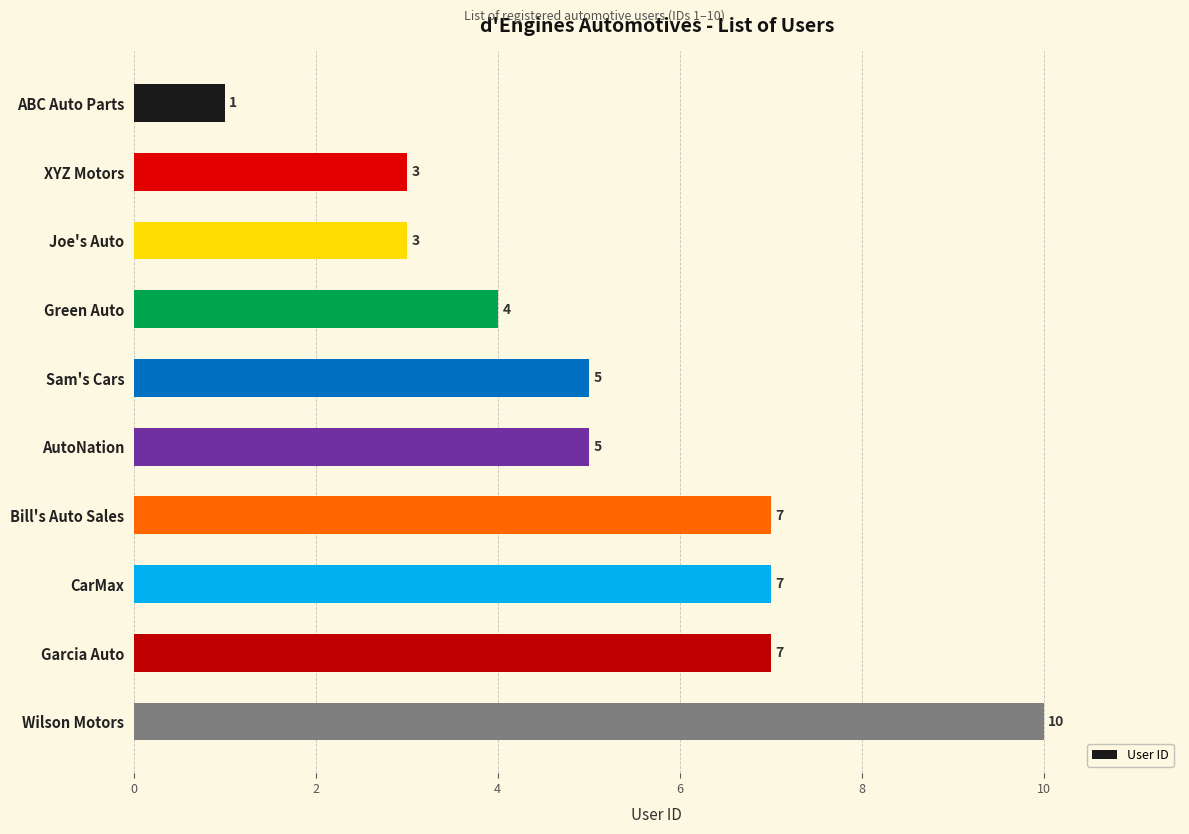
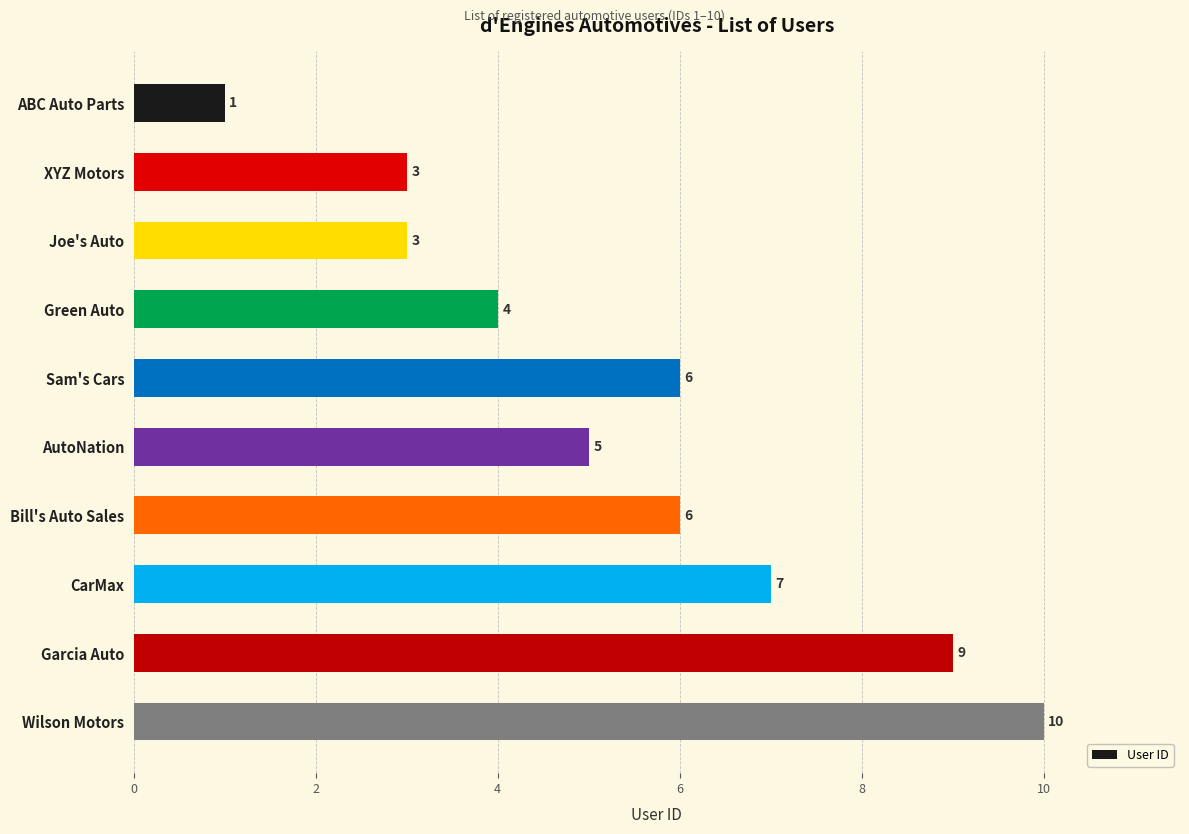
  {
    "ABC Auto Parts": 1,
    "XYZ Motors": 3,
    "Joe's Auto": 3,
    "Green Auto": 4,
-   "Sam's Cars": 5,
+   "Sam's Cars": 6,
    "AutoNation": 5,
-   "Bill's Auto Sales": 7,
+   "Bill's Auto Sales": 6,
    "CarMax": 7,
-   "Garcia Auto": 7,
+   "Garcia Auto": 9,
    "Wilson Motors": 10
  }
